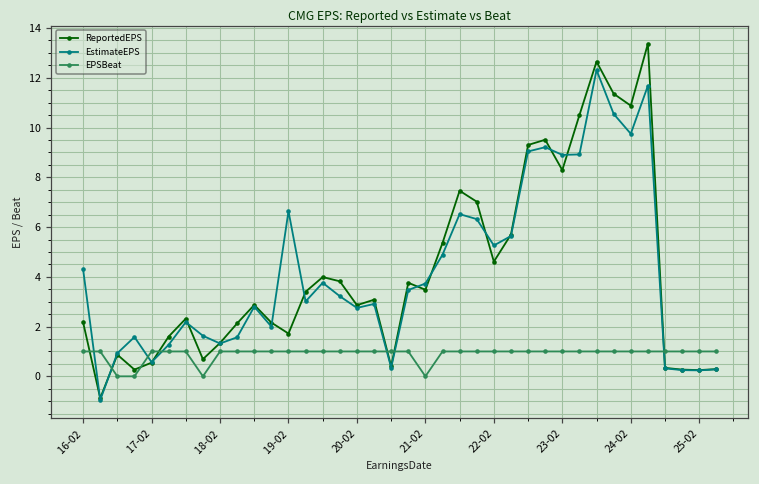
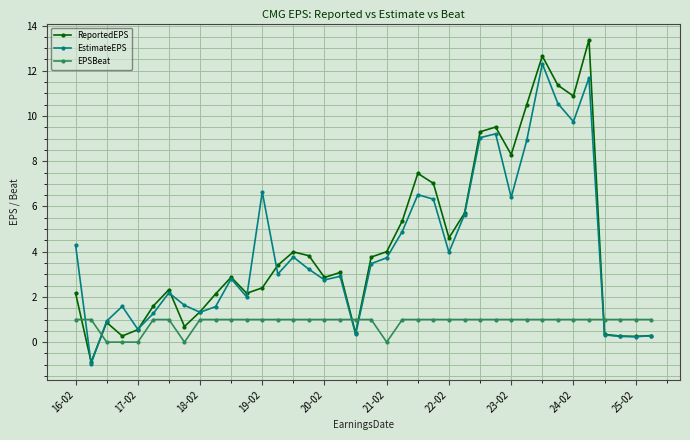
  {
    "ReportedEPS": {
      "16-02": 2.2,
-     "19-02": 1.7,
-     "21-02": 3.5,
+     "19-02": 2.4,
+     "21-02": 4.0,
      "22-02": 4.6,
      "23-02": 8.3,
      "24-02": 10.9
    },
    "EstimateEPS": {
      "16-02": 4.3,
      "19-02": 6.6,
      "21-02": 3.7,
-     "22-02": 5.3,
-     "23-02": 8.9,
+     "22-02": 4.0,
+     "23-02": 6.4,
      "24-02": 9.8
    },
    "EPSBeat": {
      "16-02": 1,
-     "17-02": 1,
+     "17-02": 0,
      "18-02": 1,
      "19-02": 1,
      "20-02": 1,
      "21-02": 0,
      "22-02": 1,
      "23-02": 1,
      "24-02": 1,
      "25-02": 1
    }
  }
